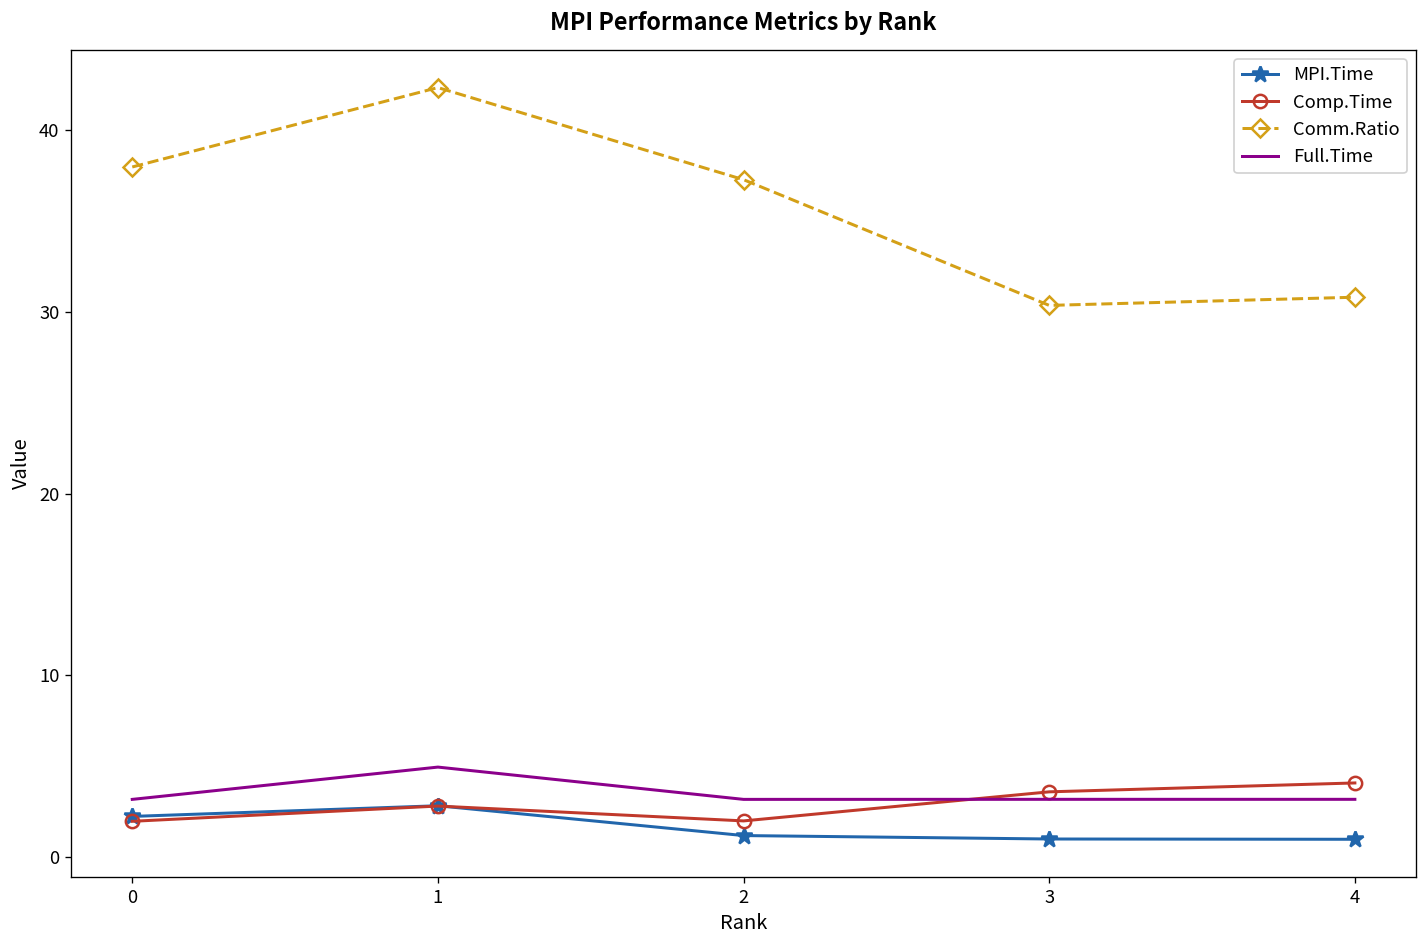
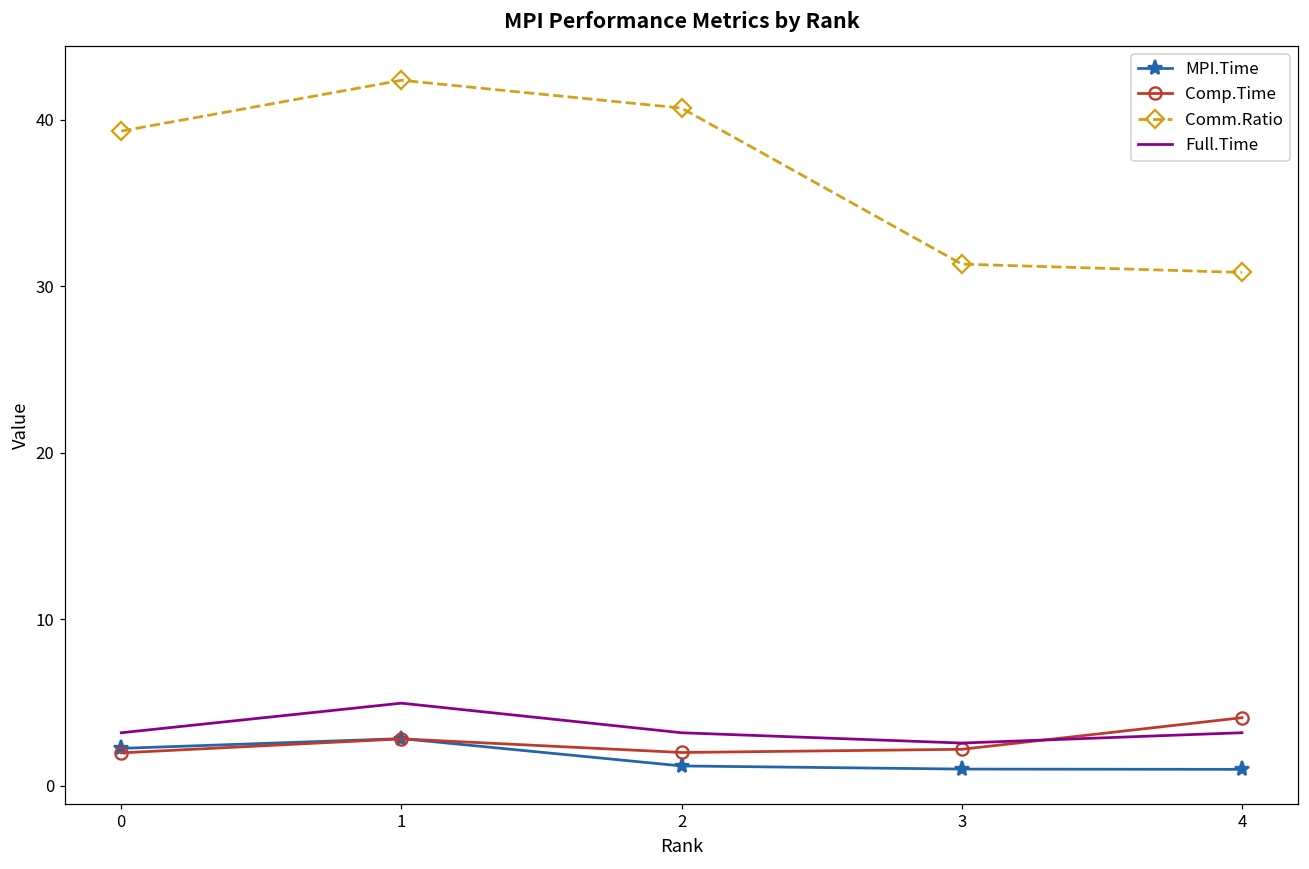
  {
    "MPI.Time": {
      "0": 2.2,
      "2": 1.2,
      "3": 1.0,
      "4": 1.0
    },
    "Comp.Time": {
      "0": 2.0,
      "2": 2.0,
-     "3": 3.6,
+     "3": 2.2,
      "4": 4.1
    },
    "Comm.Ratio": {
-     "0": 38.0,
+     "0": 39.3,
      "1": 42.4,
-     "2": 37.3,
-     "3": 30.4,
+     "2": 40.7,
+     "3": 31.3,
      "4": 30.8
    },
    "Full.Time": {
      "0": 3.2,
      "1": 5.0,
      "2": 3.2,
-     "3": 3.2,
+     "3": 2.6,
      "4": 3.2
    }
  }
